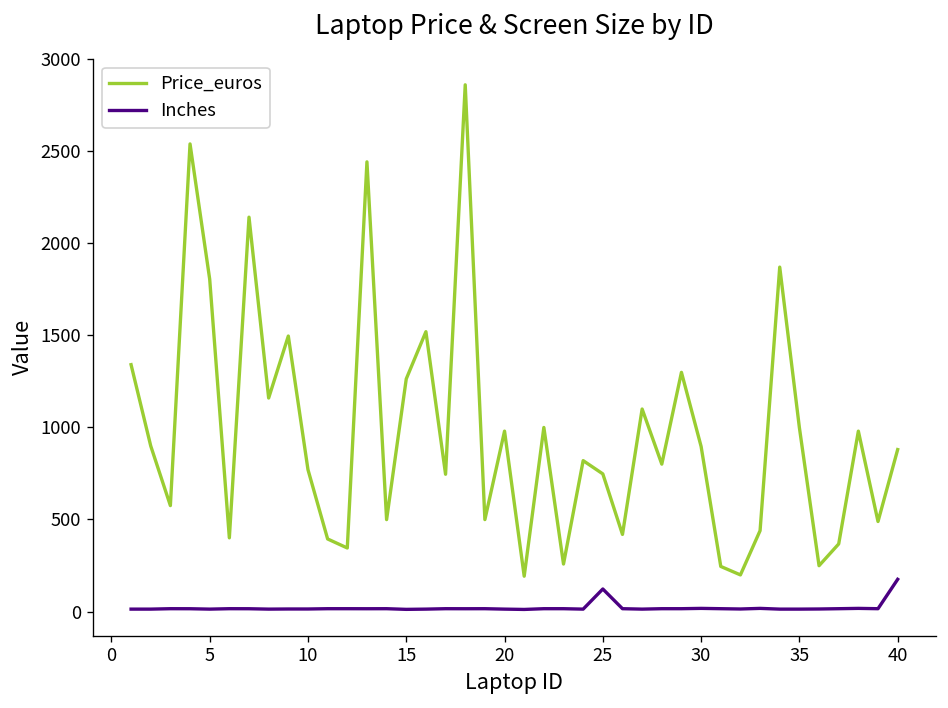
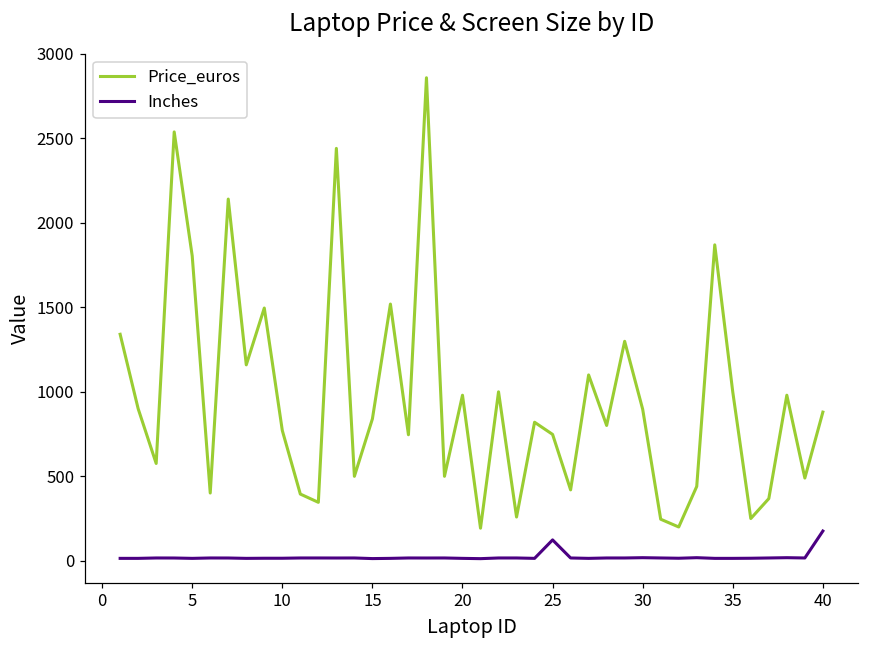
  {
    "Price_euros": {
      "5": 1800,
      "10": 770,
-     "15": 1260,
+     "15": 840,
      "20": 980,
      "25": 750,
      "30": 900,
      "35": 1000,
      "40": 880
    },
    "Inches": {
      "5": 10,
      "10": 10,
      "15": 10,
      "20": 10,
      "25": 120,
      "30": 20,
      "35": 10,
      "40": 180
    }
  }
